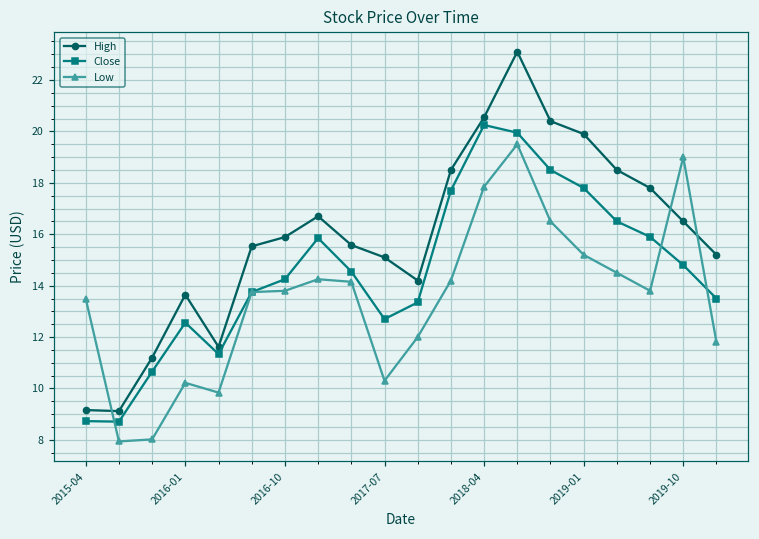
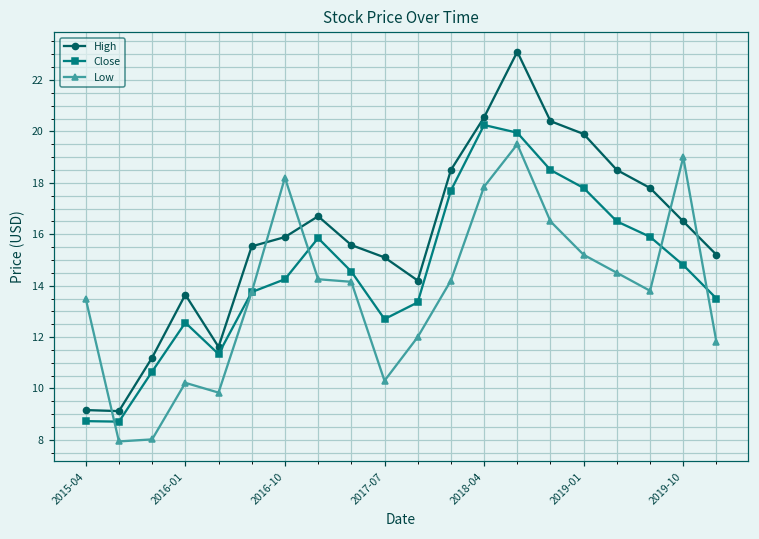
  {
    "Low": {
      "2015-04": 13.5,
      "2016-01": 10.2,
-     "2016-10": 13.8,
+     "2016-10": 18.2,
      "2017-07": 10.3,
      "2018-04": 17.9,
      "2019-01": 15.2,
      "2019-10": 19.0
    }
  }
